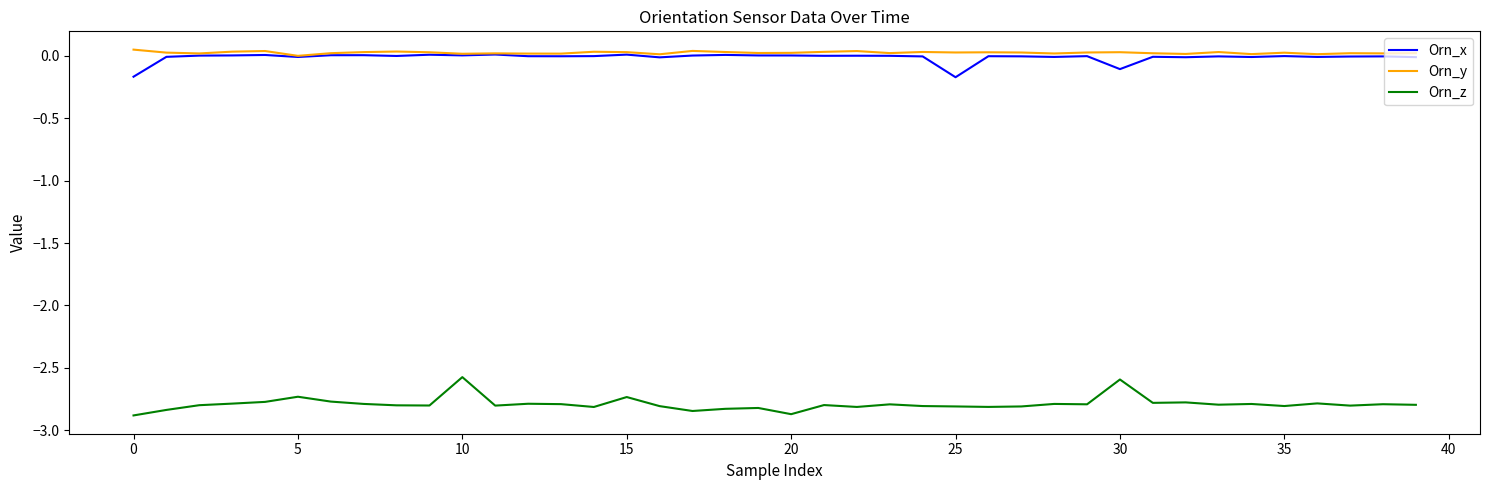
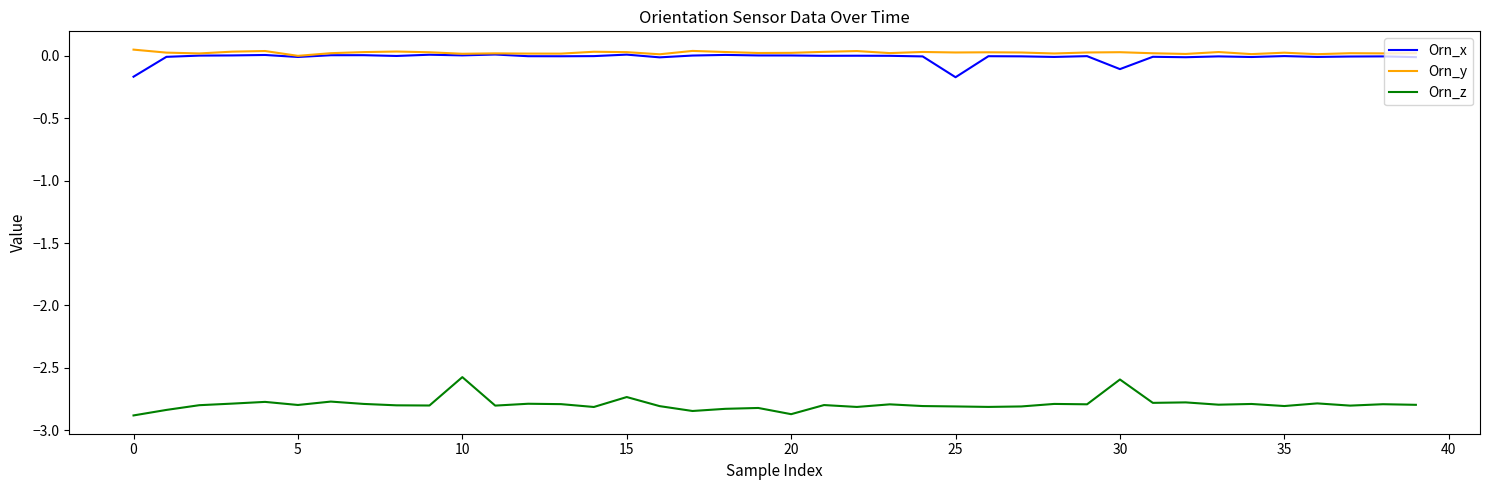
  {
    "Orn_x": {
      "0": -0.17,
      "20": 0.00,
      "25": -0.17,
      "30": -0.11,
      "35": 0.00
    },
    "Orn_y": {
      "0": 0.05,
      "20": 0.03,
      "25": 0.03,
      "30": 0.03,
      "35": 0.03
    },
    "Orn_z": {
      "0": -2.88,
-     "5": -2.73,
+     "5": -2.80,
      "10": -2.57,
      "15": -2.73,
      "20": -2.87,
      "25": -2.81,
      "30": -2.59,
      "35": -2.81
    }
  }
